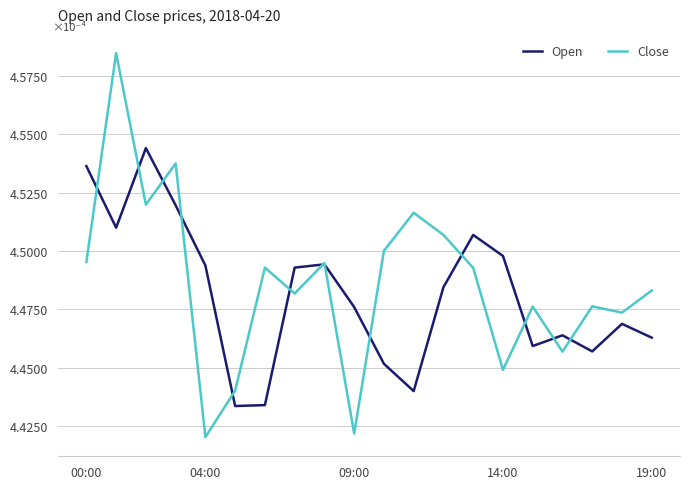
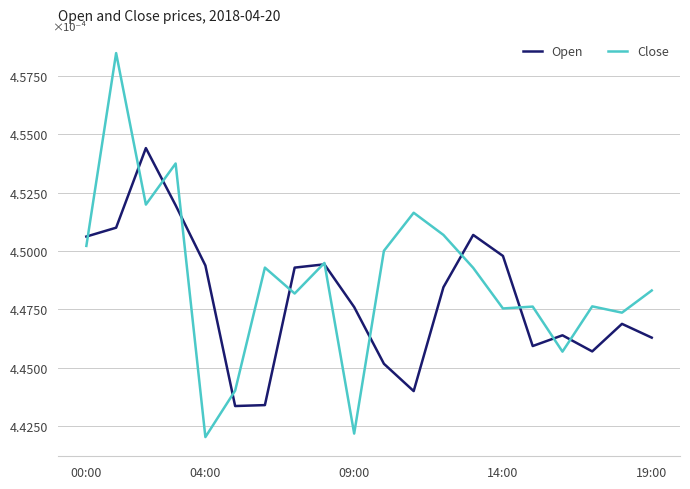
  {
    "Open": {
-     "00:00": 4.536,
+     "00:00": 4.506,
      "04:00": 4.494,
      "09:00": 4.476,
      "14:00": 4.498,
      "19:00": 4.463
    },
    "Close": {
-     "00:00": 4.495,
+     "00:00": 4.502,
      "04:00": 4.420,
      "09:00": 4.422,
-     "14:00": 4.449,
+     "14:00": 4.475,
      "19:00": 4.483
    }
  }
